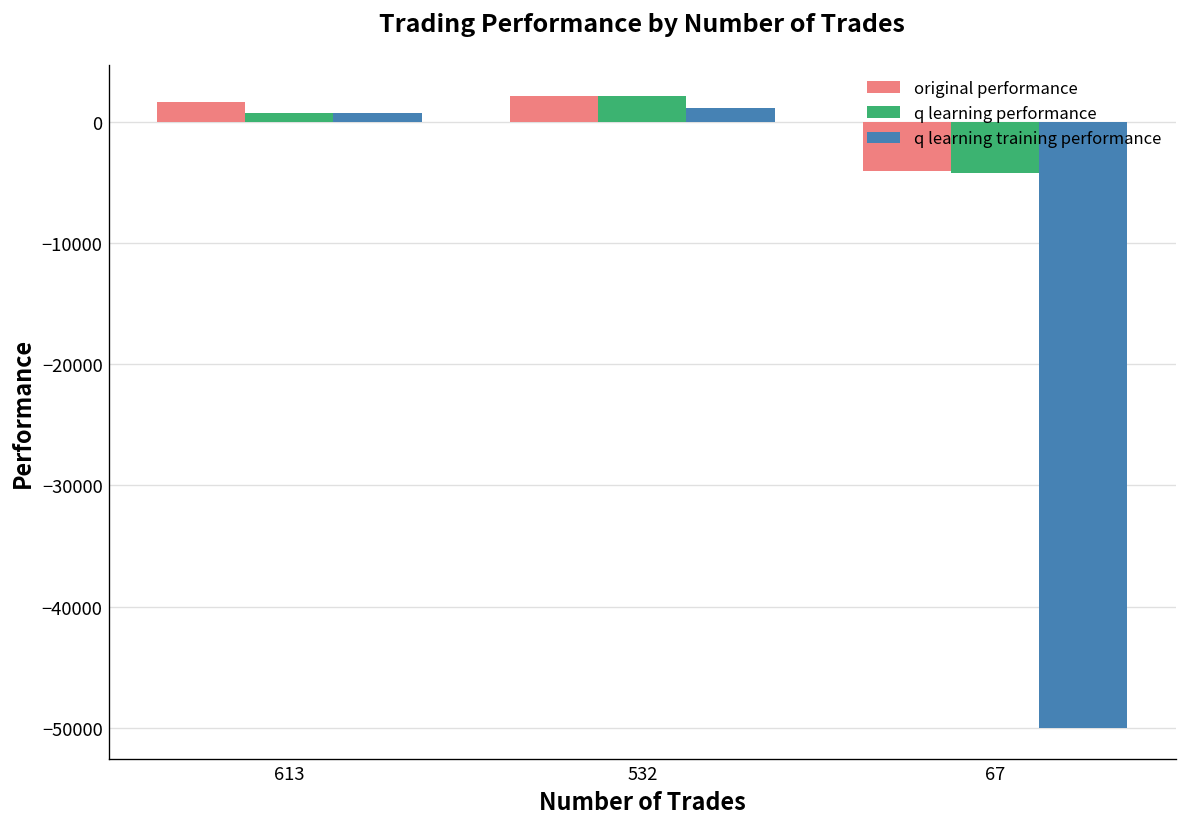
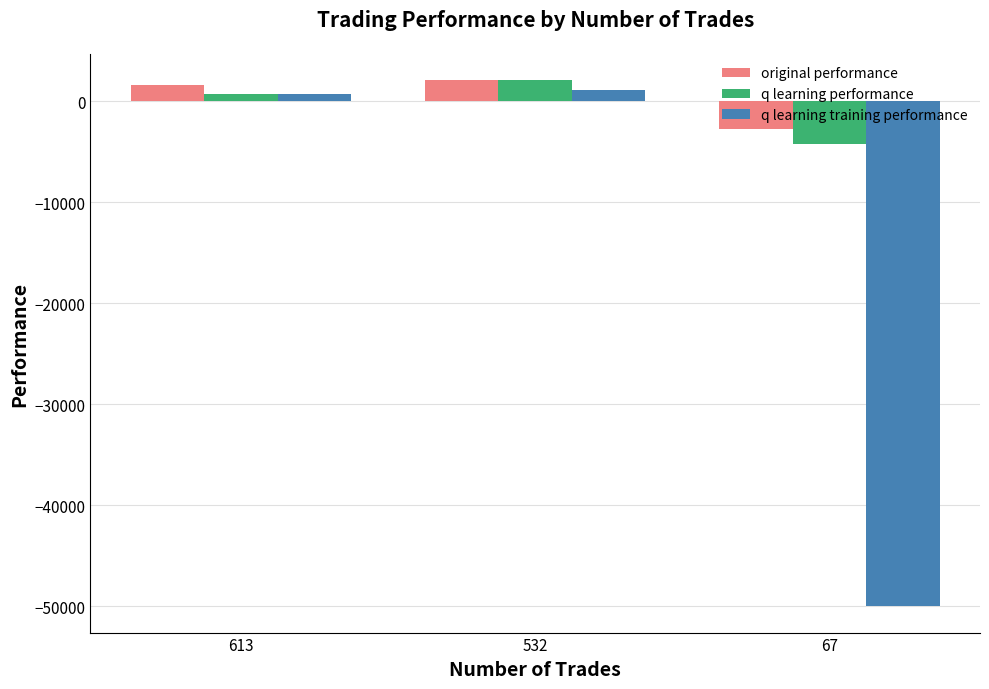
  {
    "original performance": {
      "613": 1700,
      "532": 2100,
-     "67": -4000
+     "67": -2700
    },
    "q learning performance": {
      "613": 700,
      "532": 2100,
      "67": -4300
    },
    "q learning training performance": {
      "613": 700,
      "532": 1200,
      "67": -50000
    }
  }
